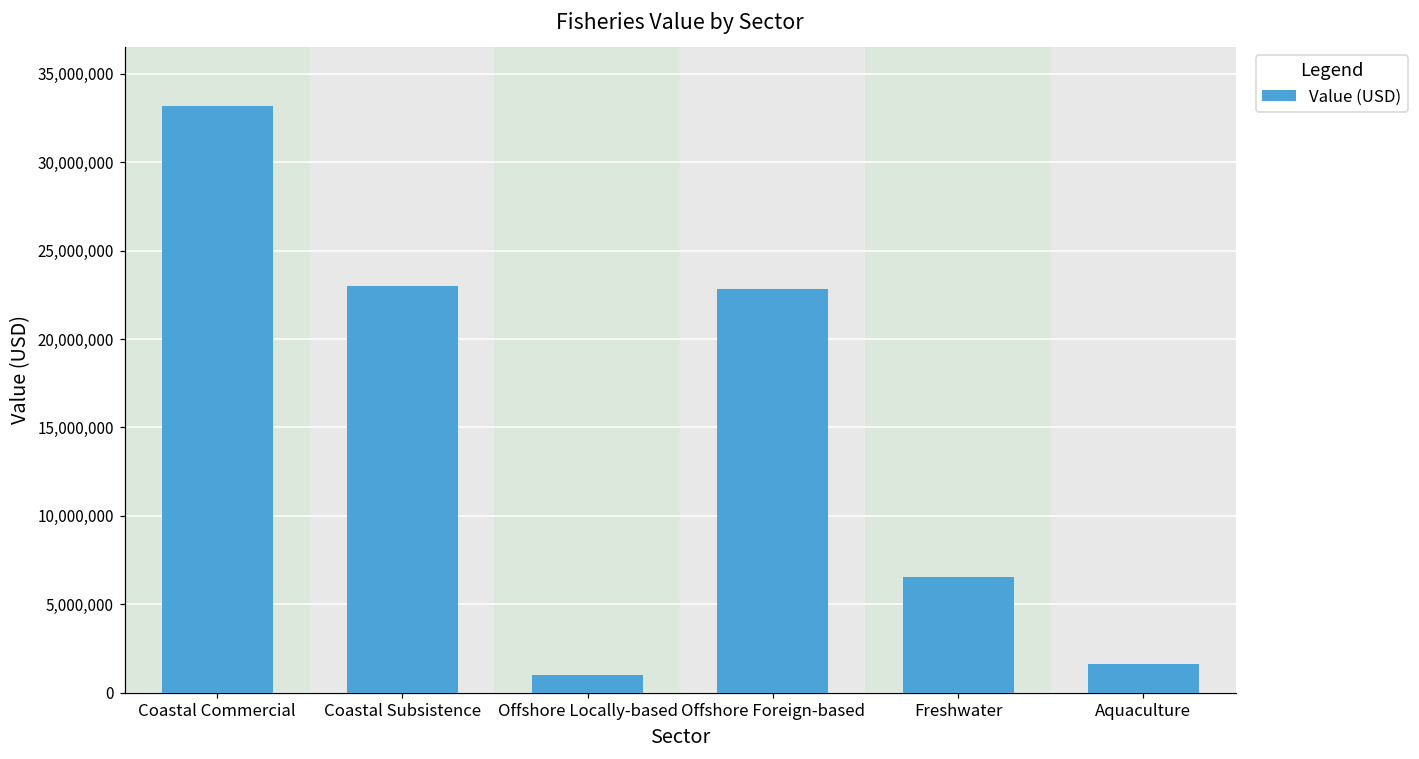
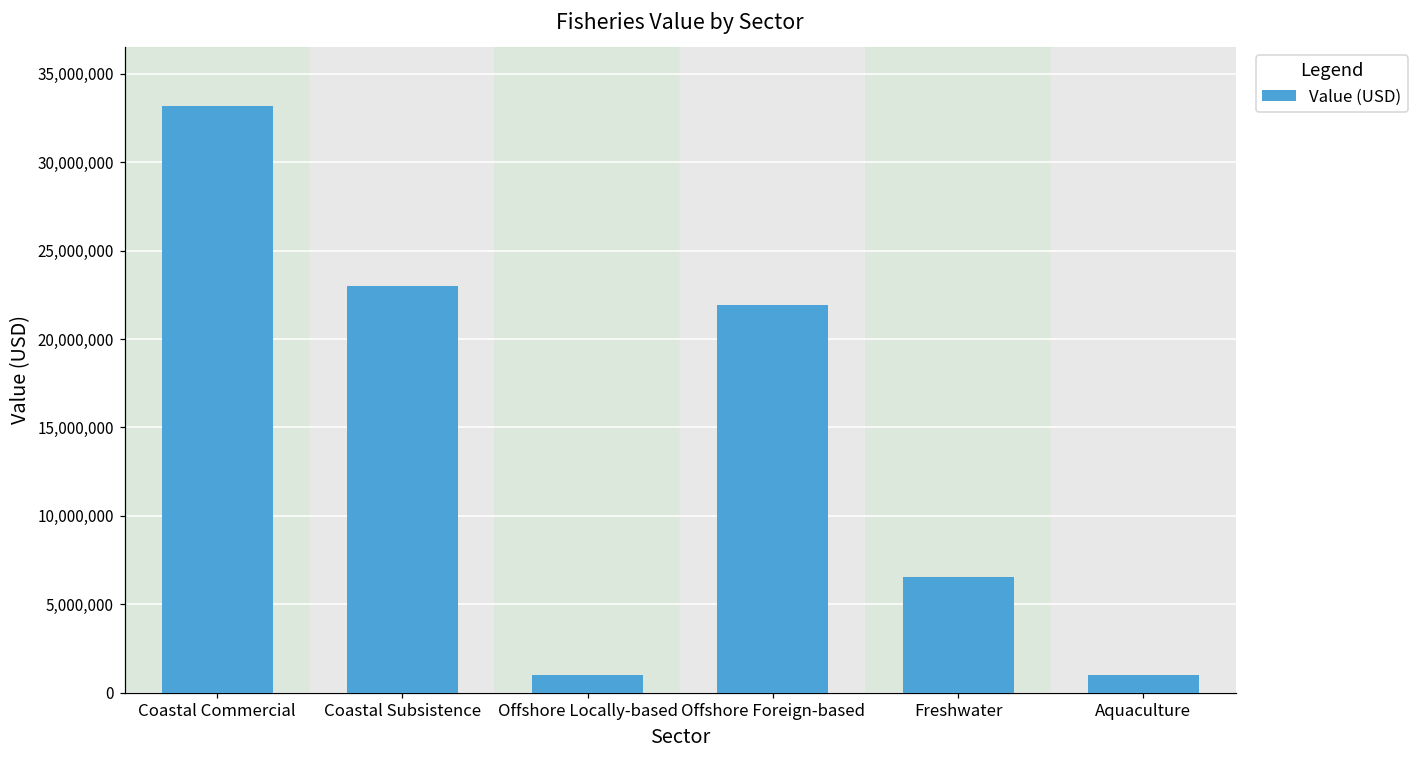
  {
    "Coastal Commercial": "33,200,000",
    "Coastal Subsistence": "23,000,000",
    "Offshore Locally-based": "1,000,000",
-   "Offshore Foreign-based": "22,800,000",
+   "Offshore Foreign-based": "21,900,000",
    "Freshwater": "6,500,000",
-   "Aquaculture": "1,600,000"
+   "Aquaculture": "1,000,000"
  }
